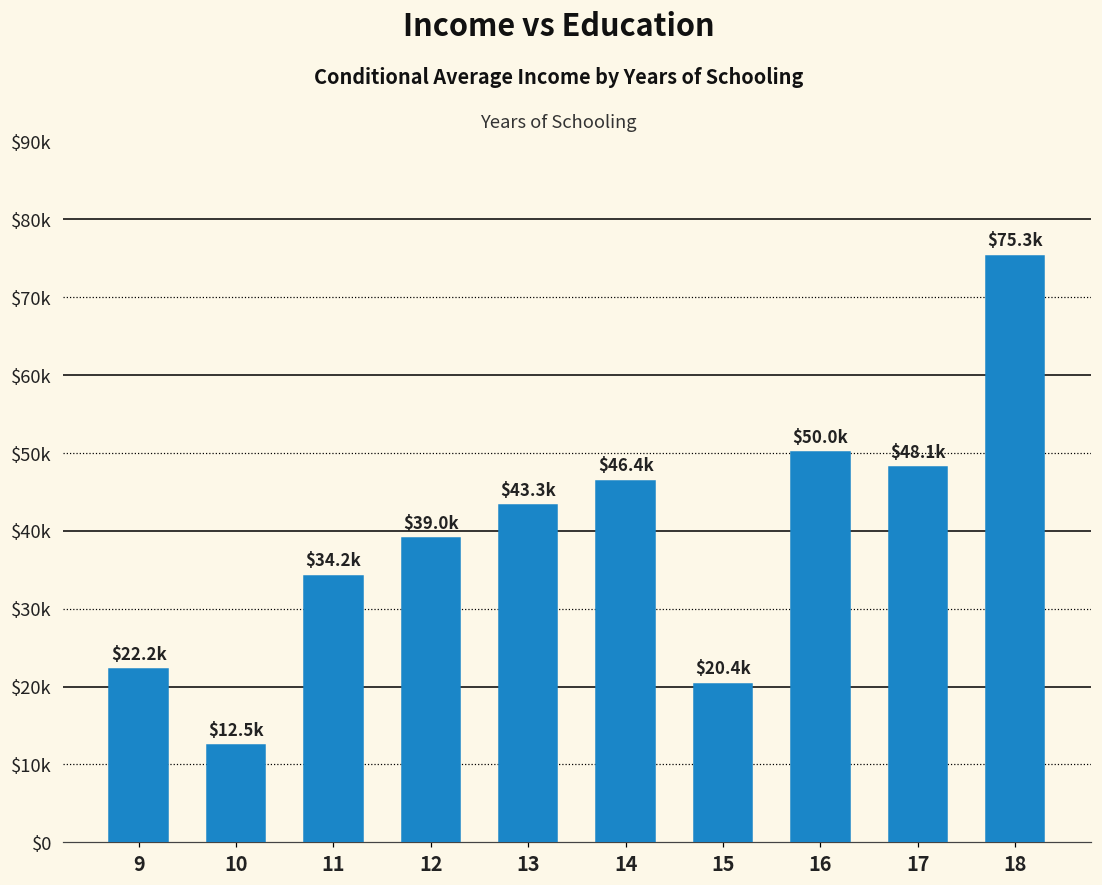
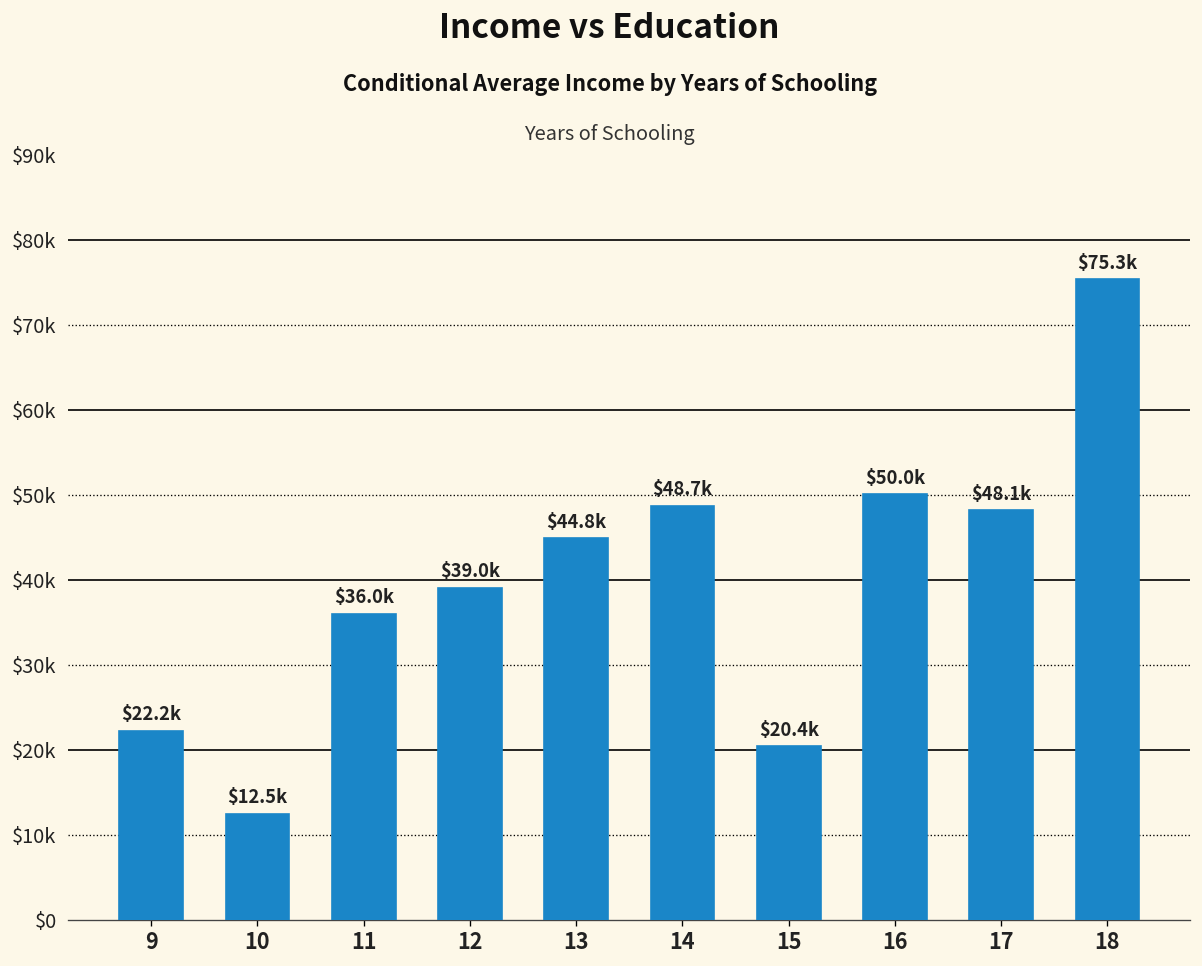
  {
    "9": "$22.2k",
    "10": "$12.5k",
-   "11": "$34.2k",
+   "11": "$36.0k",
    "12": "$39.0k",
-   "13": "$43.3k",
-   "14": "$46.4k",
+   "13": "$44.8k",
+   "14": "$48.7k",
    "15": "$20.4k",
    "16": "$50.0k",
    "17": "$48.1k",
    "18": "$75.3k"
  }
